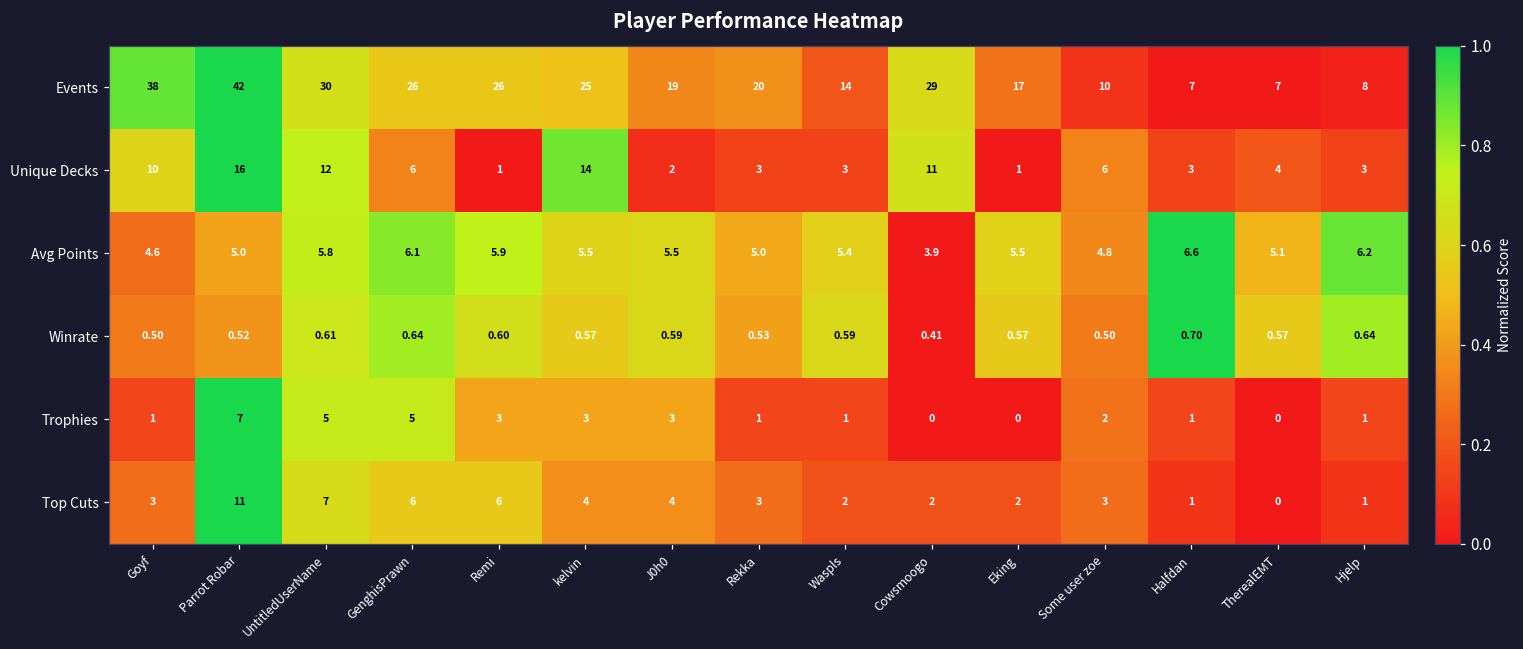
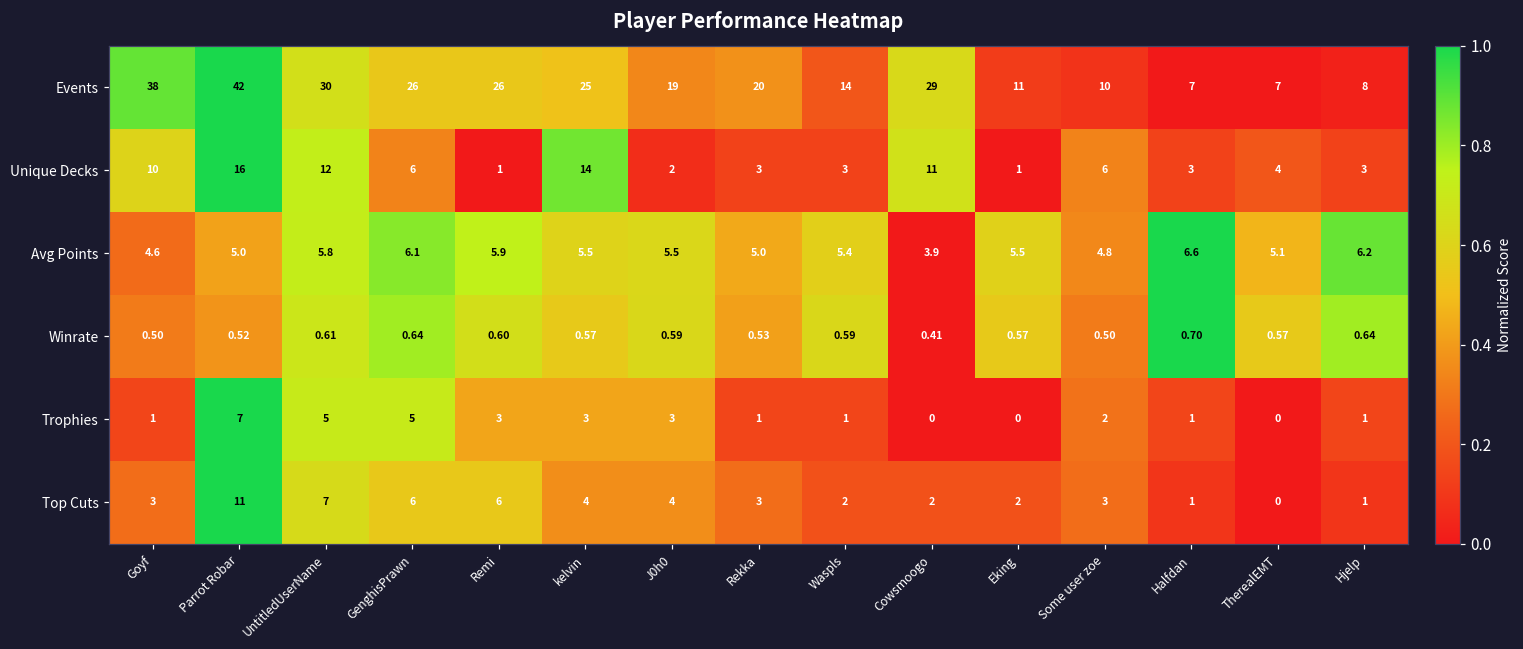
  {
    "Events": {
      "Goyf": 38,
      "Parrot Robar": 42,
      "UntitledUserName": 30,
      "GenghisPrawn": 26,
      "Remi": 26,
      "kelvin": 25,
      "J0h0": 19,
      "Rekka": 20,
      "Waspls": 14,
      "Cowsmoogo": 29,
-     "Eking": 17,
+     "Eking": 11,
      "Some user zoe": 10,
      "Halfdan": 7,
      "TherealEMT": 7,
      "Hjelp": 8
    },
    "Unique Decks": {
      "Goyf": 10,
      "Parrot Robar": 16,
      "UntitledUserName": 12,
      "GenghisPrawn": 6,
      "Remi": 1,
      "kelvin": 14,
      "J0h0": 2,
      "Rekka": 3,
      "Waspls": 3,
      "Cowsmoogo": 11,
      "Eking": 1,
      "Some user zoe": 6,
      "Halfdan": 3,
      "TherealEMT": 4,
      "Hjelp": 3
    },
    "Avg Points": {
      "Goyf": 4.6,
      "Parrot Robar": 5.0,
      "UntitledUserName": 5.8,
      "GenghisPrawn": 6.1,
      "Remi": 5.9,
      "kelvin": 5.5,
      "J0h0": 5.5,
      "Rekka": 5.0,
      "Waspls": 5.4,
      "Cowsmoogo": 3.9,
      "Eking": 5.5,
      "Some user zoe": 4.8,
      "Halfdan": 6.6,
      "TherealEMT": 5.1,
      "Hjelp": 6.2
    },
    "Winrate": {
      "Goyf": 0.50,
      "Parrot Robar": 0.52,
      "UntitledUserName": 0.61,
      "GenghisPrawn": 0.64,
      "Remi": 0.60,
      "kelvin": 0.57,
      "J0h0": 0.59,
      "Rekka": 0.53,
      "Waspls": 0.59,
      "Cowsmoogo": 0.41,
      "Eking": 0.57,
      "Some user zoe": 0.50,
      "Halfdan": 0.70,
      "TherealEMT": 0.57,
      "Hjelp": 0.64
    },
    "Trophies": {
      "Goyf": 1,
      "Parrot Robar": 7,
      "UntitledUserName": 5,
      "GenghisPrawn": 5,
      "Remi": 3,
      "kelvin": 3,
      "J0h0": 3,
      "Rekka": 1,
      "Waspls": 1,
      "Cowsmoogo": 0,
      "Eking": 0,
      "Some user zoe": 2,
      "Halfdan": 1,
      "TherealEMT": 0,
      "Hjelp": 1
    },
    "Top Cuts": {
      "Goyf": 3,
      "Parrot Robar": 11,
      "UntitledUserName": 7,
      "GenghisPrawn": 6,
      "Remi": 6,
      "kelvin": 4,
      "J0h0": 4,
      "Rekka": 3,
      "Waspls": 2,
      "Cowsmoogo": 2,
      "Eking": 2,
      "Some user zoe": 3,
      "Halfdan": 1,
      "TherealEMT": 0,
      "Hjelp": 1
    }
  }
